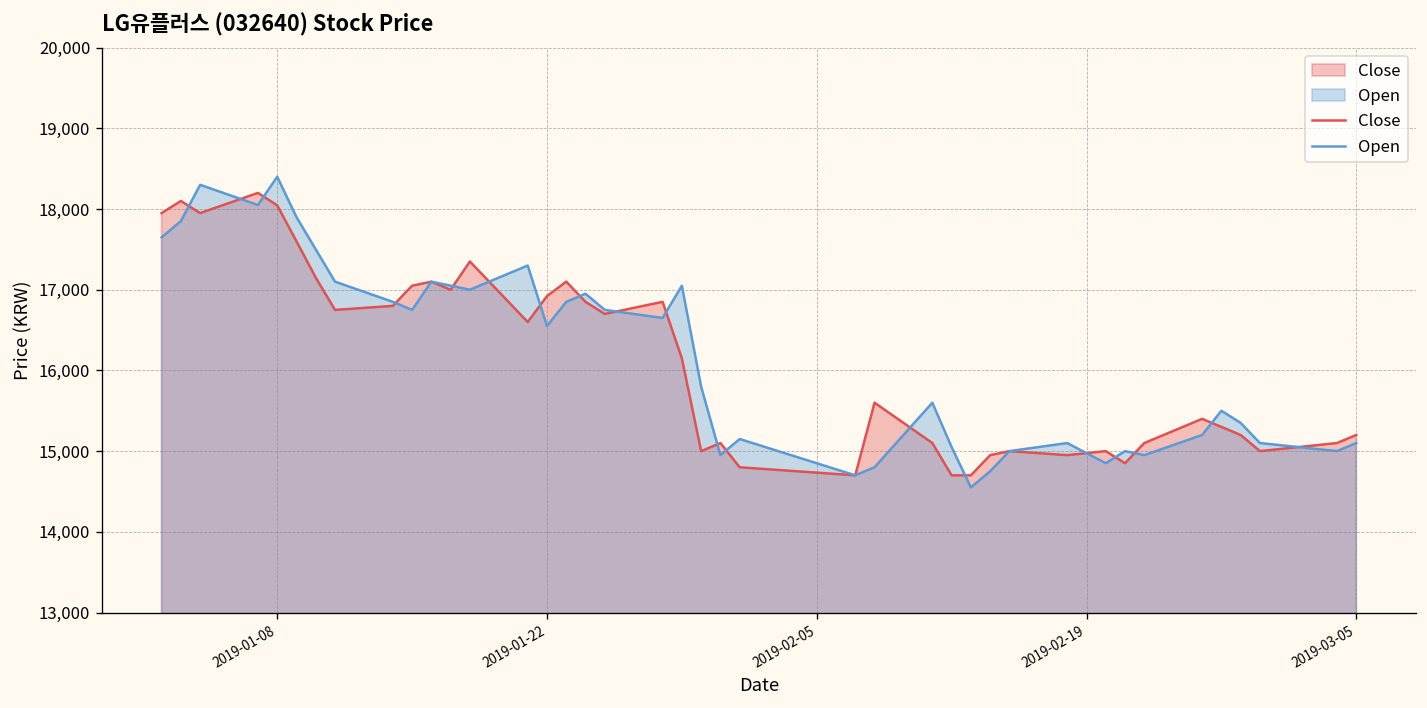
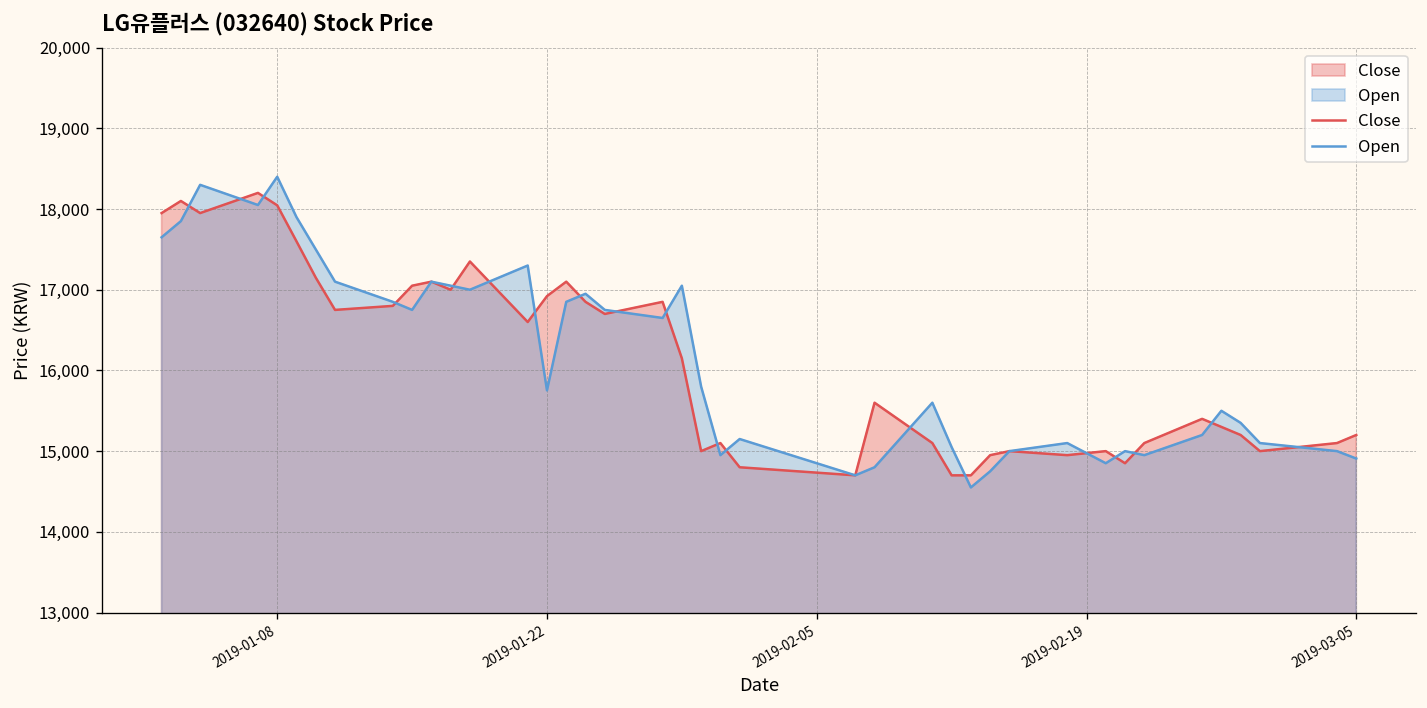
  {
    "Close": {
      "2019-01-08": "18,000",
      "2019-01-22": "16,900",
      "2019-03-05": "15,200"
    },
    "Open": {
      "2019-01-08": "18,400",
-     "2019-01-22": "16,600",
-     "2019-03-05": "15,100"
+     "2019-01-22": "15,800",
+     "2019-03-05": "14,900"
    }
  }
